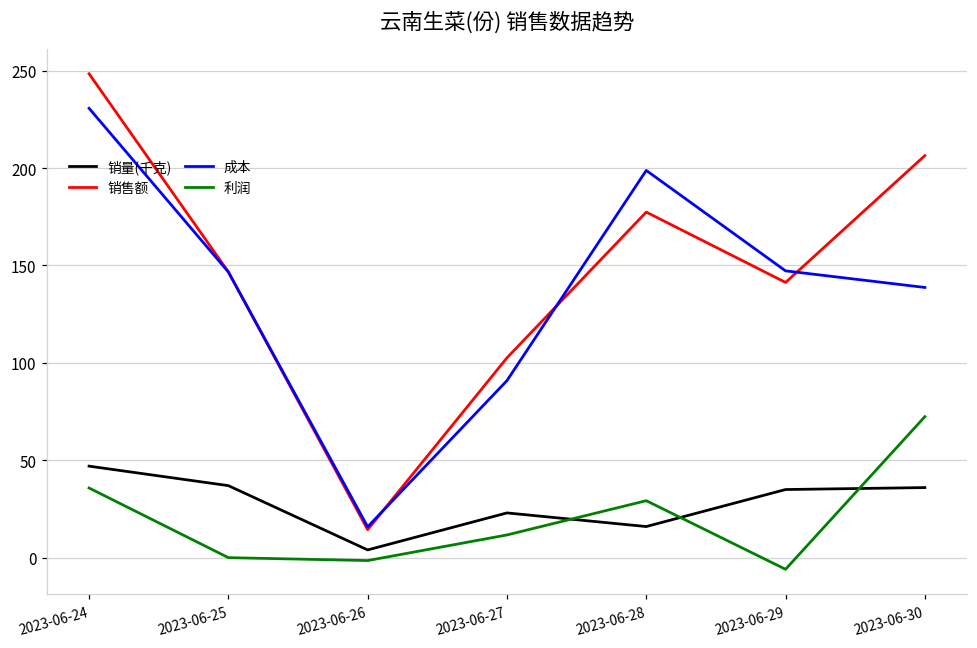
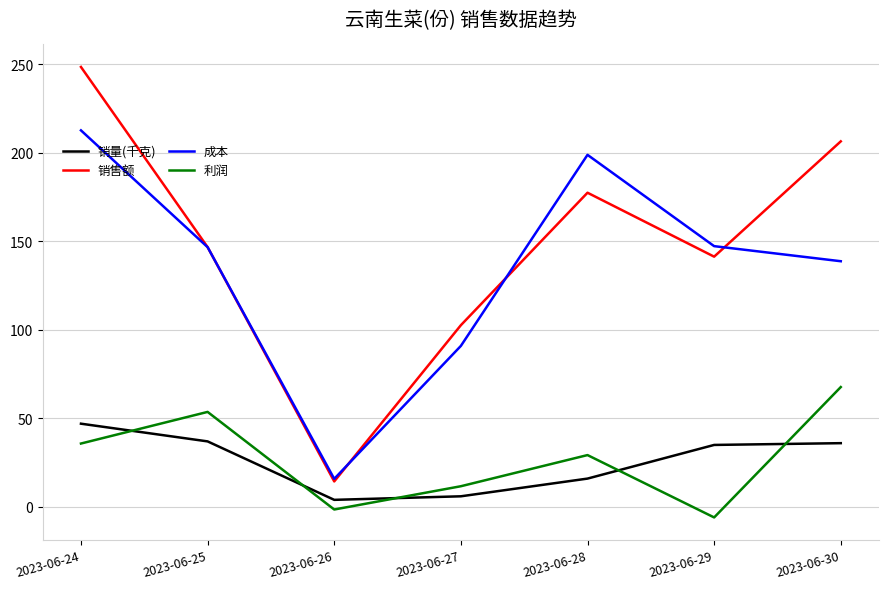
  {
    "销量(千克)": {
      "2023-06-24": 47,
      "2023-06-25": 37,
      "2023-06-26": 4,
-     "2023-06-27": 23,
+     "2023-06-27": 6,
      "2023-06-28": 16,
      "2023-06-29": 35,
      "2023-06-30": 36
    },
    "销售额": {
      "2023-06-24": 248,
      "2023-06-26": 14,
      "2023-06-27": 103,
      "2023-06-28": 177,
      "2023-06-29": 141,
      "2023-06-30": 206
    },
    "成本": {
-     "2023-06-24": 231,
+     "2023-06-24": 213,
      "2023-06-26": 16,
      "2023-06-27": 91,
      "2023-06-28": 199,
      "2023-06-29": 147,
      "2023-06-30": 139
    },
    "利润": {
      "2023-06-24": 36,
-     "2023-06-25": 0,
+     "2023-06-25": 54,
      "2023-06-26": -1,
      "2023-06-27": 12,
      "2023-06-28": 29,
      "2023-06-29": -6,
-     "2023-06-30": 72
+     "2023-06-30": 68
    }
  }
